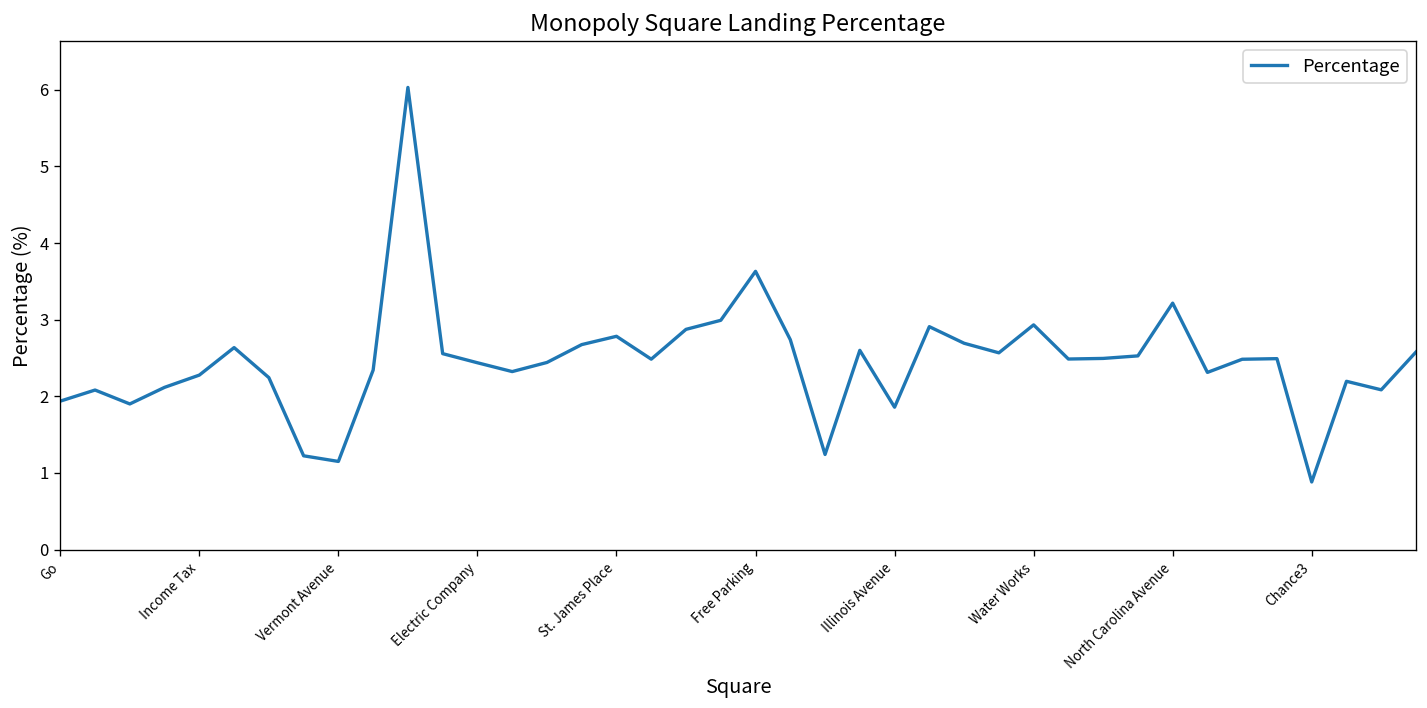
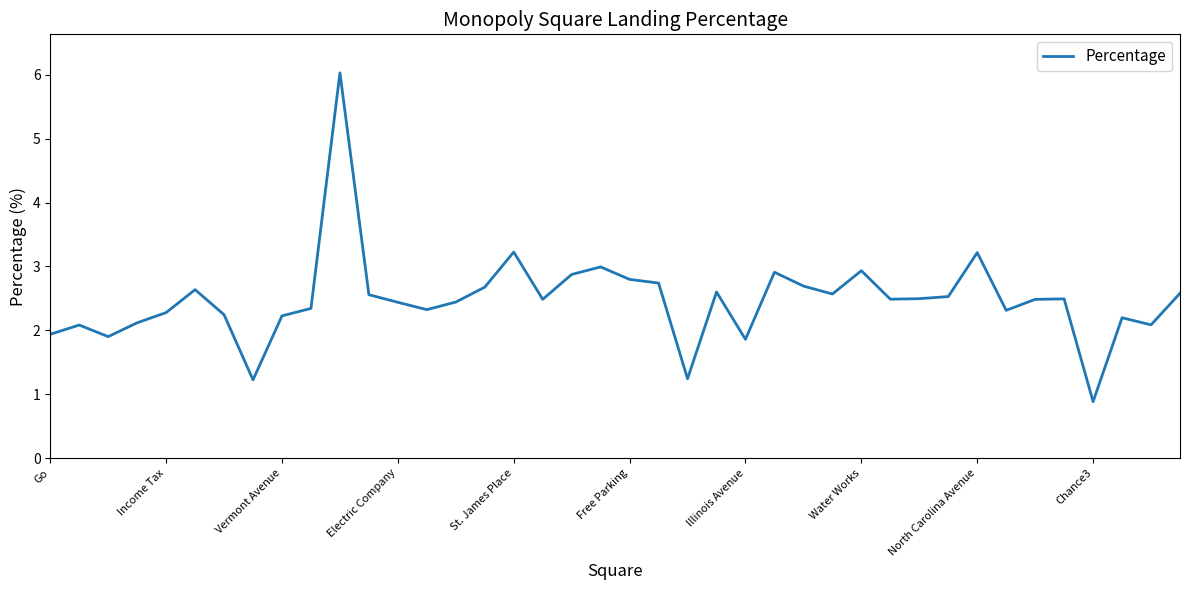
  {
    "Go": 1.9,
    "Income Tax": 2.3,
-   "Vermont Avenue": 1.2,
+   "Vermont Avenue": 2.2,
    "Electric Company": 2.4,
-   "St. James Place": 2.8,
-   "Free Parking": 3.6,
+   "St. James Place": 3.2,
+   "Free Parking": 2.8,
    "Illinois Avenue": 1.9,
    "Water Works": 2.9,
    "North Carolina Avenue": 3.2,
    "Chance3": 0.9
  }
